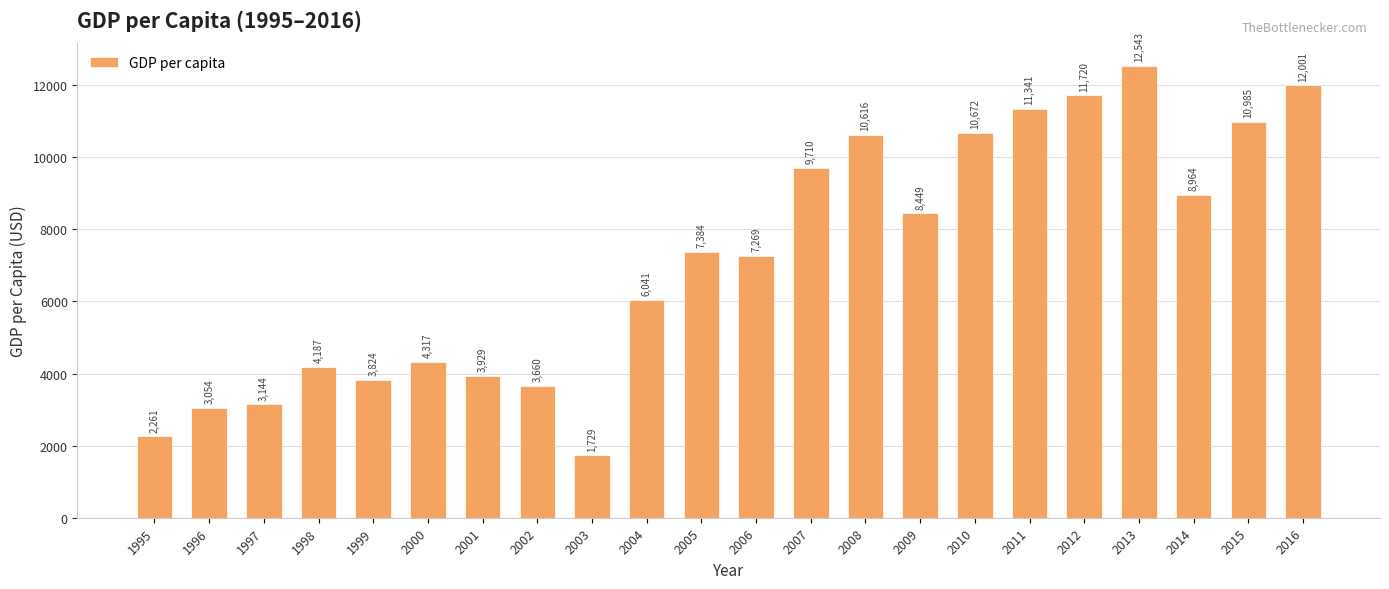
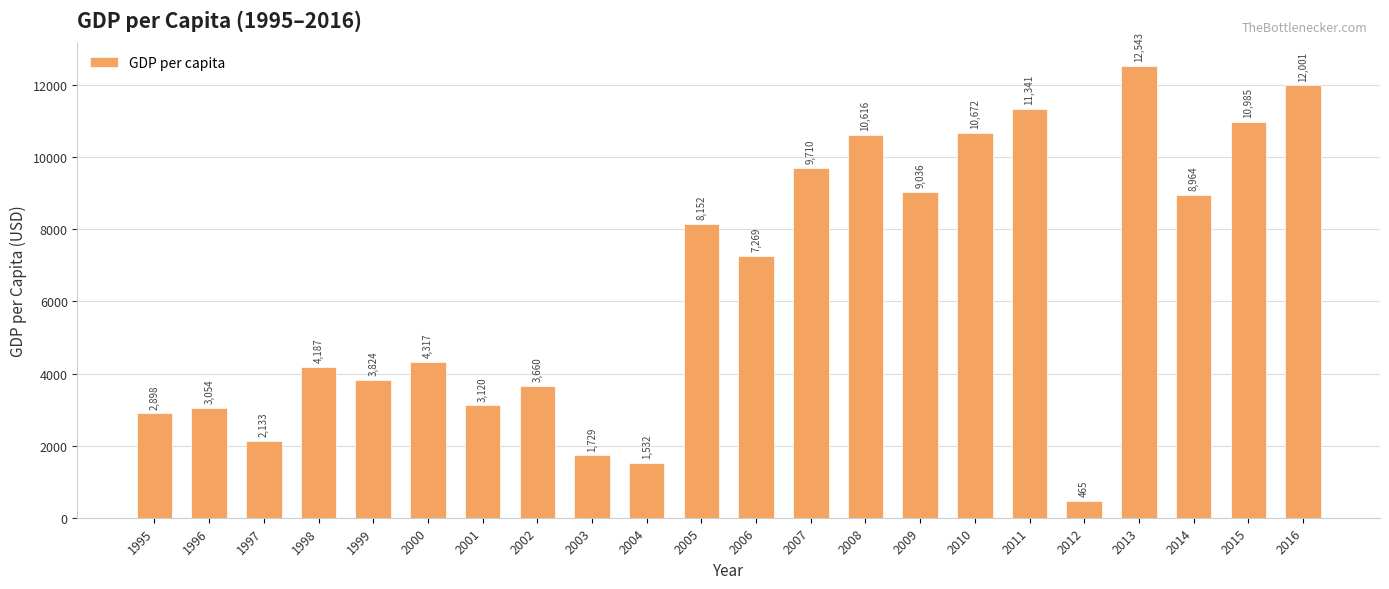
  {
-   "1995": "2,261",
+   "1995": "2,898",
    "1996": "3,054",
-   "1997": "3,144",
+   "1997": "2,133",
    "1998": "4,187",
    "1999": "3,824",
    "2000": "4,317",
-   "2001": "3,929",
+   "2001": "3,120",
    "2002": "3,660",
    "2003": "1,729",
-   "2004": "6,041",
-   "2005": "7,384",
+   "2004": "1,532",
+   "2005": "8,152",
    "2006": "7,269",
    "2007": "9,710",
    "2008": "10,616",
-   "2009": "8,449",
+   "2009": "9,036",
    "2010": "10,672",
    "2011": "11,341",
-   "2012": "11,720",
+   "2012": "465",
    "2013": "12,543",
    "2014": "8,964",
    "2015": "10,985",
    "2016": "12,001"
  }
